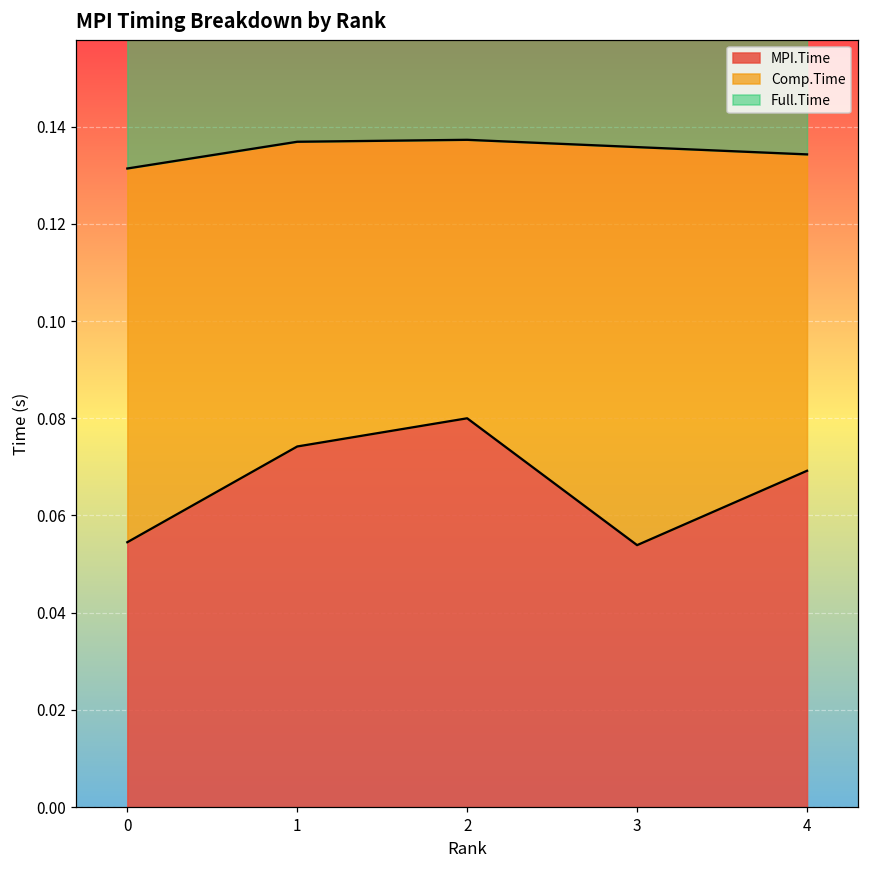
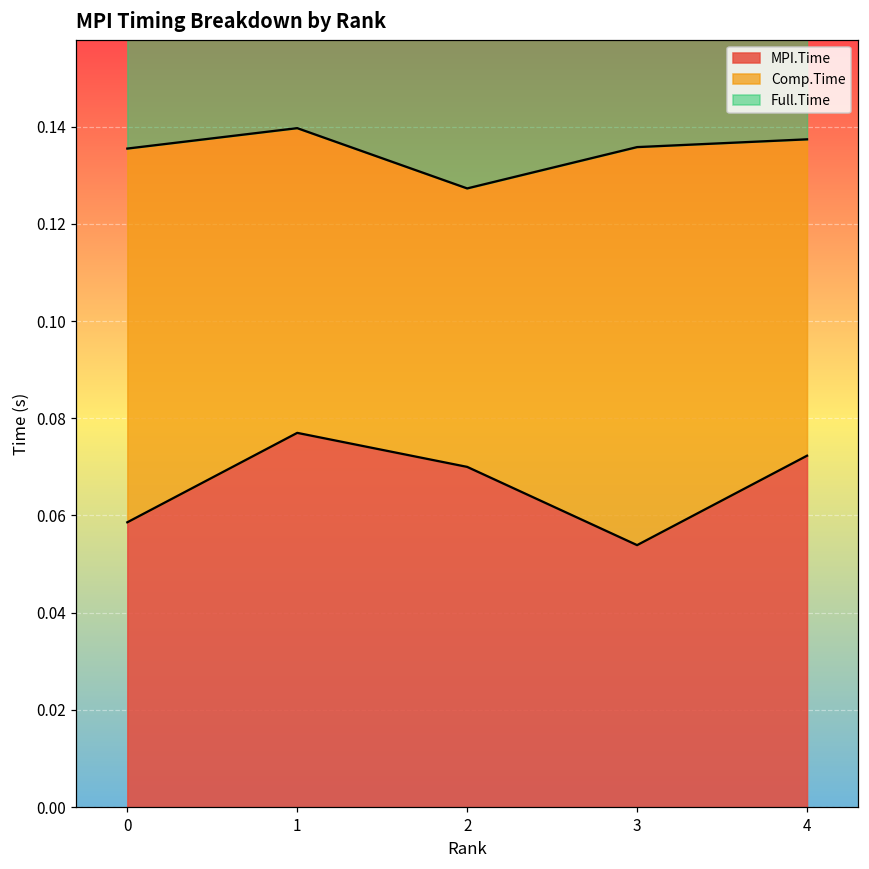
  {
    "MPI.Time": {
-     "0": 0.055,
-     "1": 0.074,
-     "2": 0.08,
+     "0": 0.059,
+     "1": 0.077,
+     "2": 0.07,
      "3": 0.054,
-     "4": 0.069
+     "4": 0.072
    },
    "Comp.Time": {
      "0": 0.077,
      "1": 0.063,
      "2": 0.057,
      "3": 0.082,
      "4": 0.065
    }
  }
